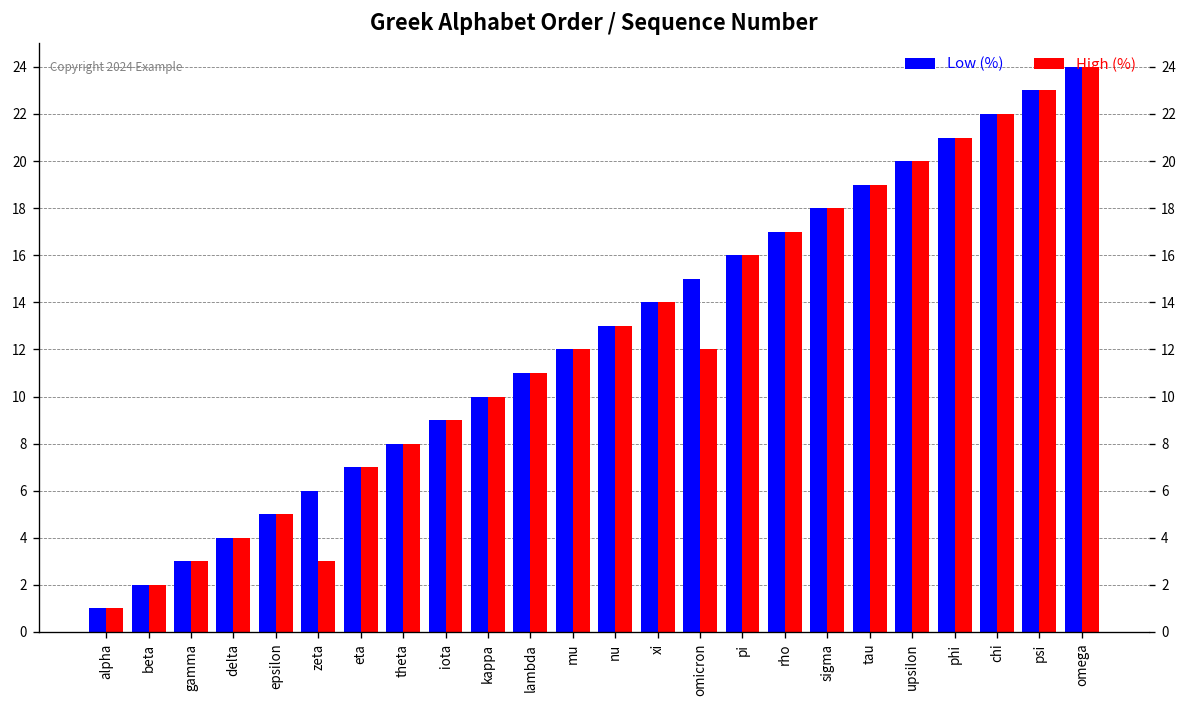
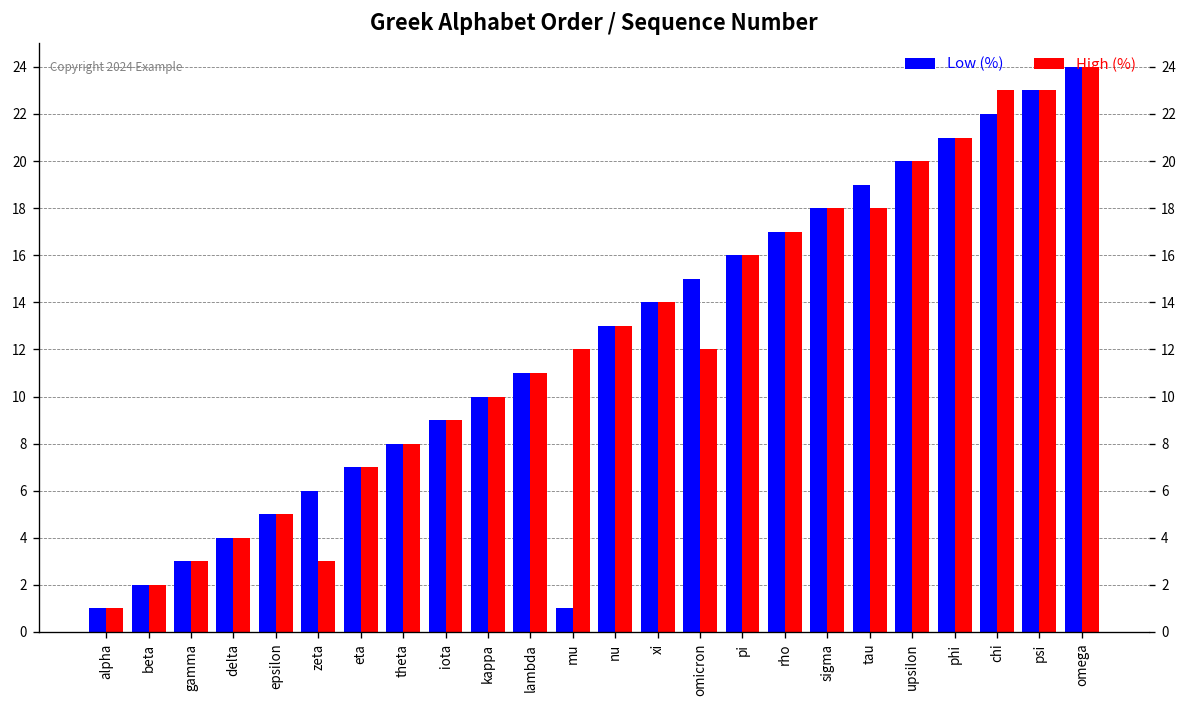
  {
    "Low (%)": {
      "alpha": 1,
      "beta": 2,
      "gamma": 3,
      "delta": 4,
      "epsilon": 5,
      "zeta": 6,
      "eta": 7,
      "theta": 8,
      "iota": 9,
      "kappa": 10,
      "lambda": 11,
-     "mu": 12,
+     "mu": 1,
      "nu": 13,
      "xi": 14,
      "omicron": 15,
      "pi": 16,
      "rho": 17,
      "sigma": 18,
      "tau": 19,
      "upsilon": 20,
      "phi": 21,
      "chi": 22,
      "psi": 23,
      "omega": 24
    },
    "High (%)": {
      "alpha": 1,
      "beta": 2,
      "gamma": 3,
      "delta": 4,
      "epsilon": 5,
      "zeta": 3,
      "eta": 7,
      "theta": 8,
      "iota": 9,
      "kappa": 10,
      "lambda": 11,
      "mu": 12,
      "nu": 13,
      "xi": 14,
      "omicron": 12,
      "pi": 16,
      "rho": 17,
      "sigma": 18,
-     "tau": 19,
+     "tau": 18,
      "upsilon": 20,
      "phi": 21,
-     "chi": 22,
+     "chi": 23,
      "psi": 23,
      "omega": 24
    }
  }
